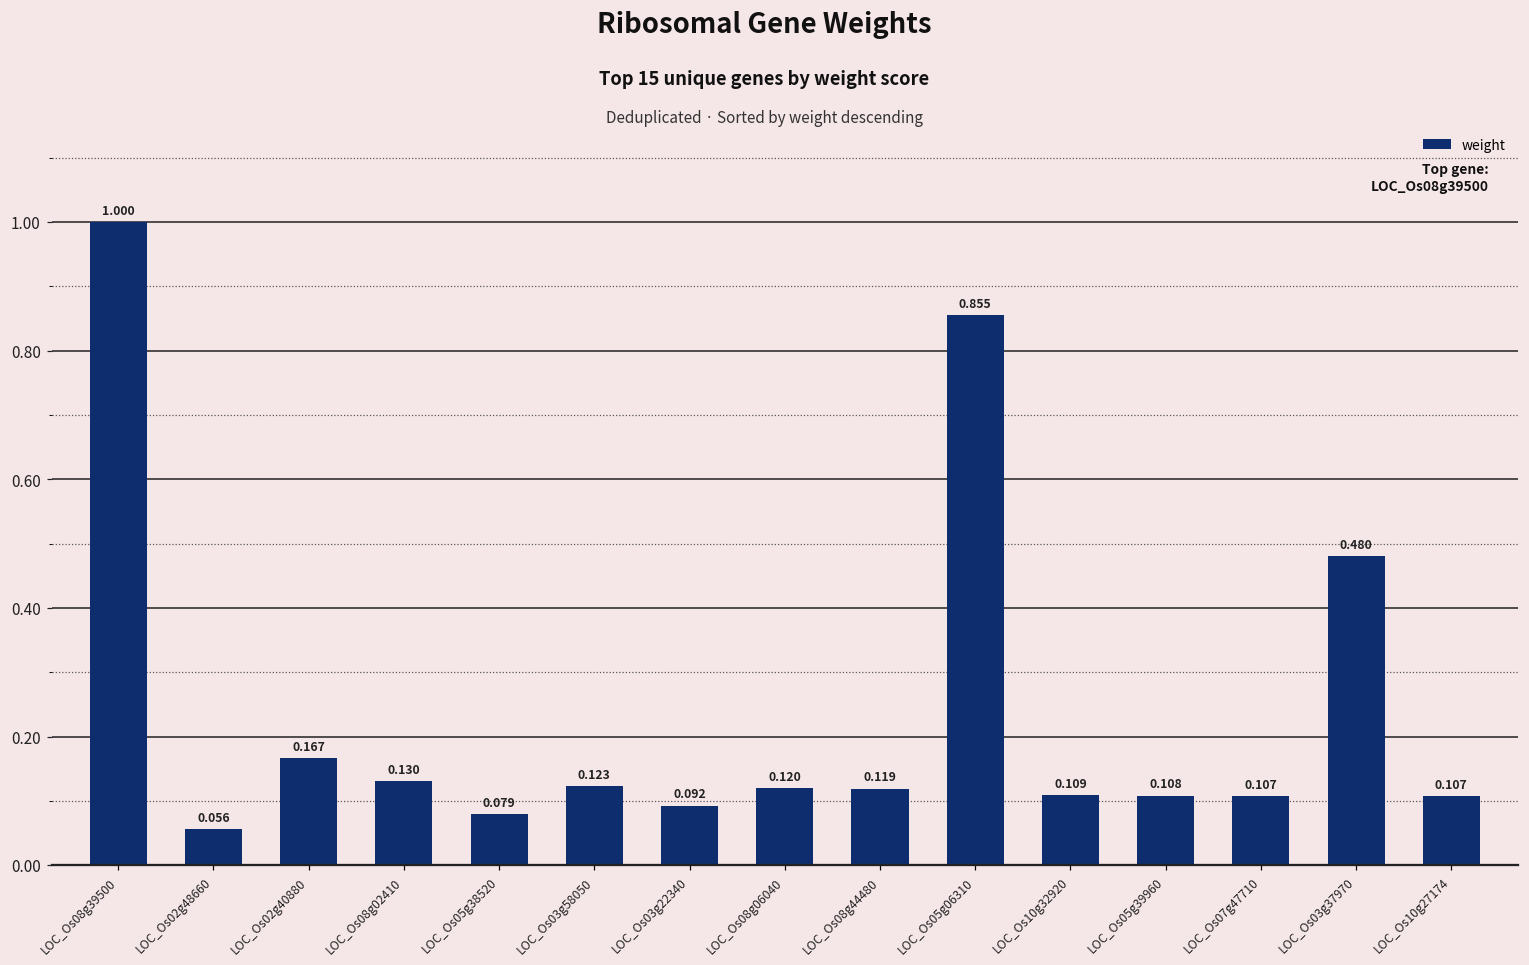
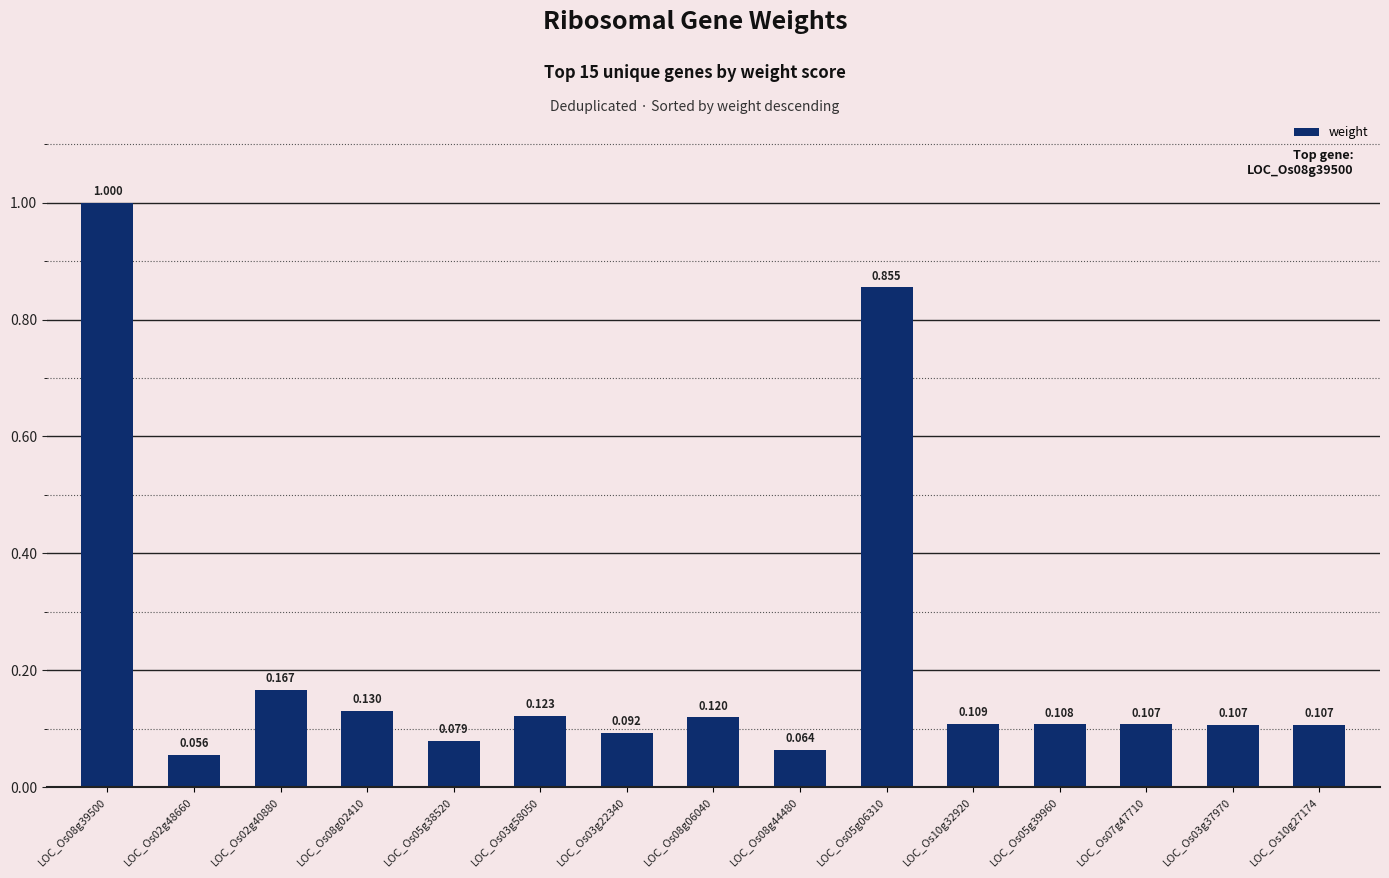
  {
    "LOC_Os08g39500": 1.000,
    "LOC_Os02g48660": 0.056,
    "LOC_Os02g40880": 0.167,
    "LOC_Os08g02410": 0.130,
    "LOC_Os05g38520": 0.079,
    "LOC_Os03g58050": 0.123,
    "LOC_Os03g22340": 0.092,
    "LOC_Os08g06040": 0.120,
-   "LOC_Os08g44480": 0.119,
+   "LOC_Os08g44480": 0.064,
    "LOC_Os05g06310": 0.855,
    "LOC_Os10g32920": 0.109,
    "LOC_Os05g39960": 0.108,
    "LOC_Os07g47710": 0.107,
-   "LOC_Os03g37970": 0.480,
+   "LOC_Os03g37970": 0.107,
    "LOC_Os10g27174": 0.107
  }
